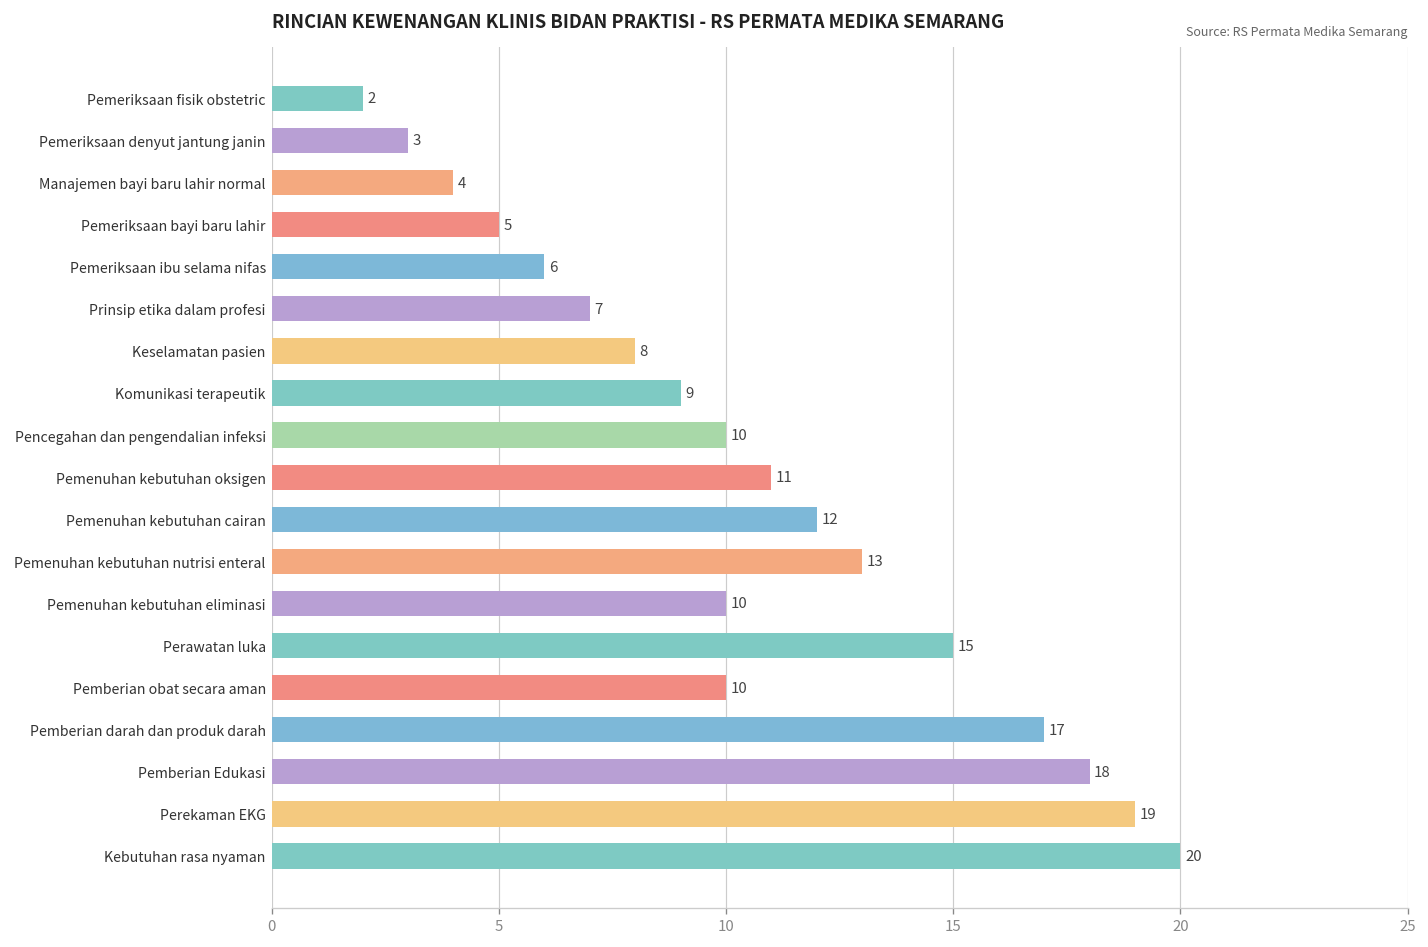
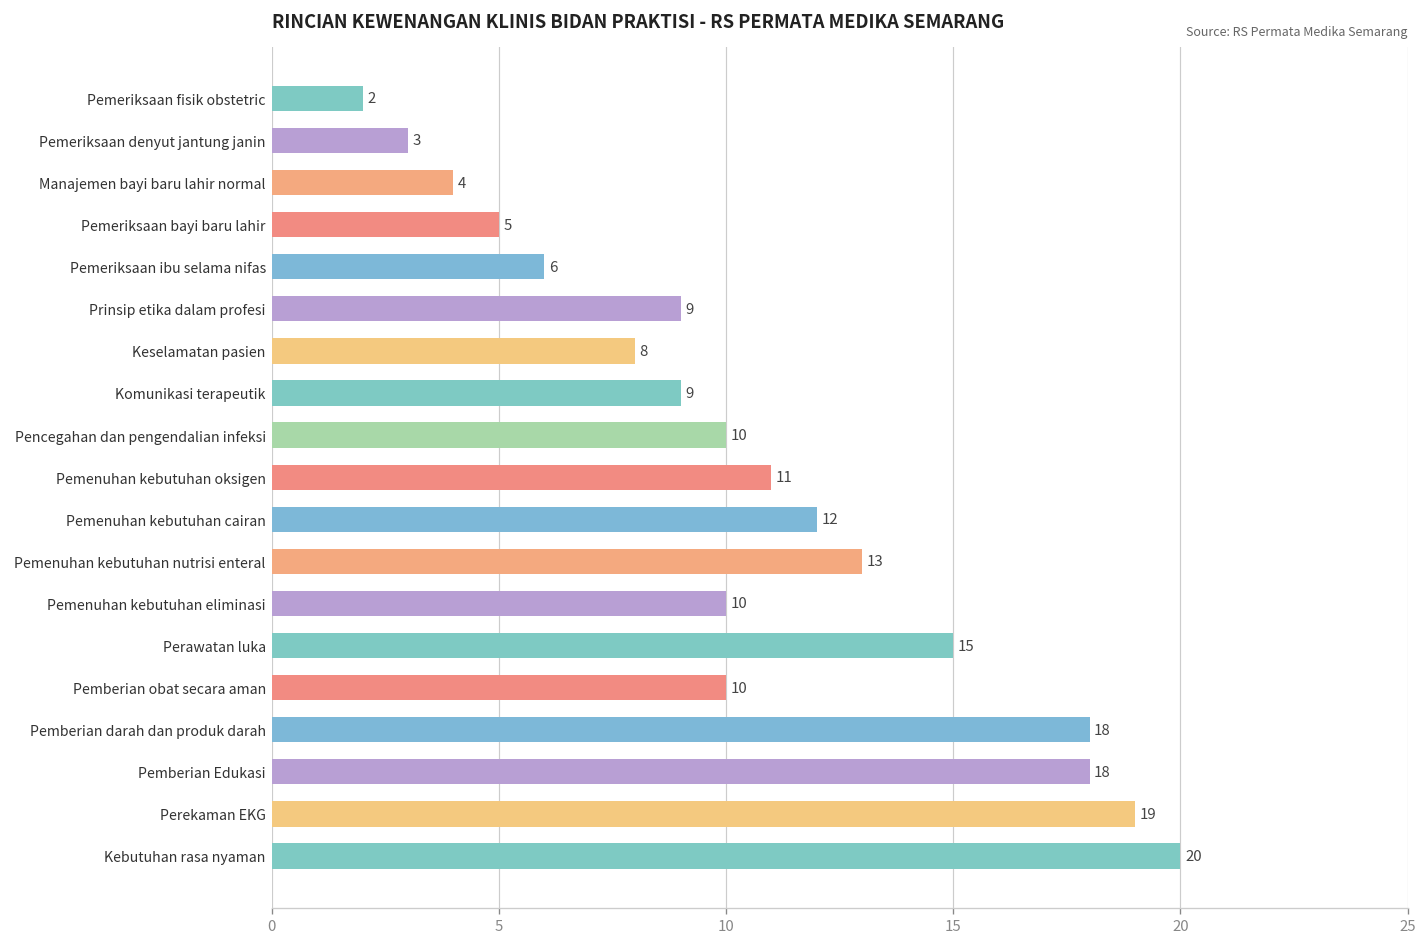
  {
    "Pemeriksaan fisik obstetric": 2,
    "Pemeriksaan denyut jantung janin": 3,
    "Manajemen bayi baru lahir normal": 4,
    "Pemeriksaan bayi baru lahir": 5,
    "Pemeriksaan ibu selama nifas": 6,
-   "Prinsip etika dalam profesi": 7,
+   "Prinsip etika dalam profesi": 9,
    "Keselamatan pasien": 8,
    "Komunikasi terapeutik": 9,
    "Pencegahan dan pengendalian infeksi": 10,
    "Pemenuhan kebutuhan oksigen": 11,
    "Pemenuhan kebutuhan cairan": 12,
    "Pemenuhan kebutuhan nutrisi enteral": 13,
    "Pemenuhan kebutuhan eliminasi": 10,
    "Perawatan luka": 15,
    "Pemberian obat secara aman": 10,
-   "Pemberian darah dan produk darah": 17,
+   "Pemberian darah dan produk darah": 18,
    "Pemberian Edukasi": 18,
    "Perekaman EKG": 19,
    "Kebutuhan rasa nyaman": 20
  }
